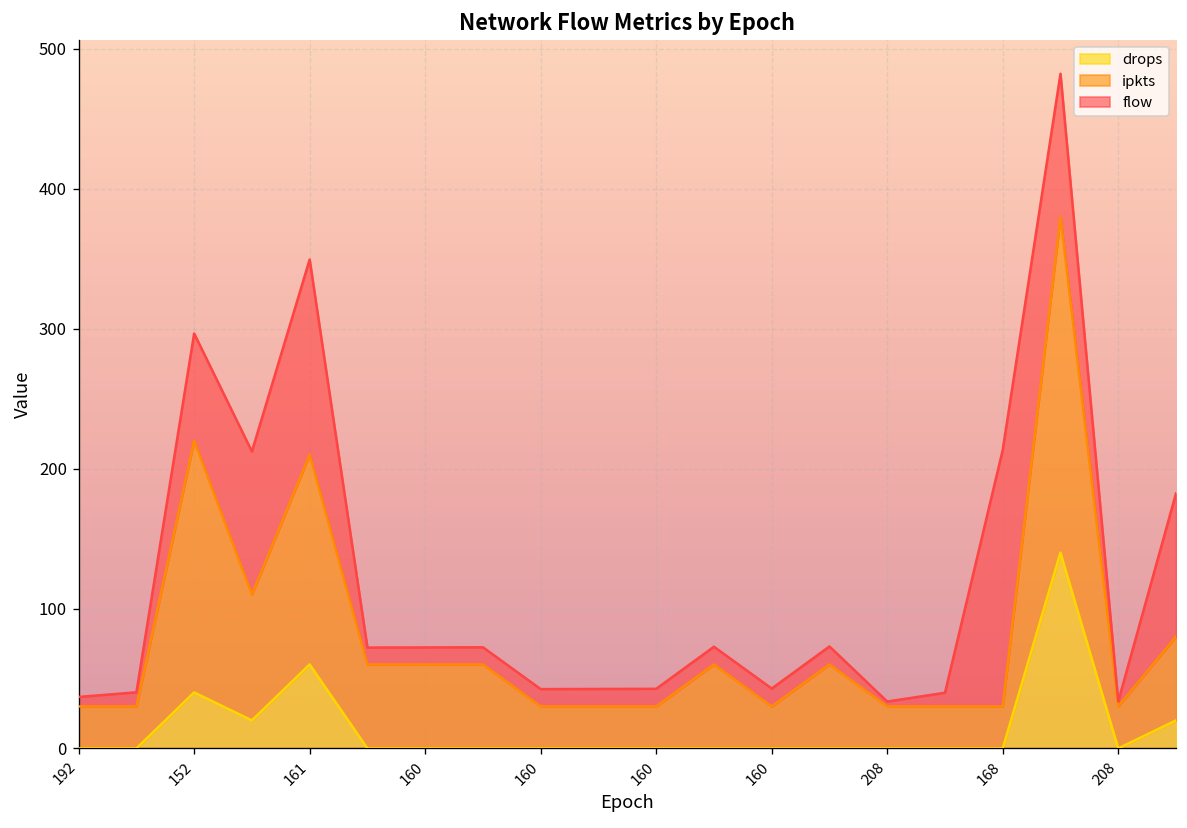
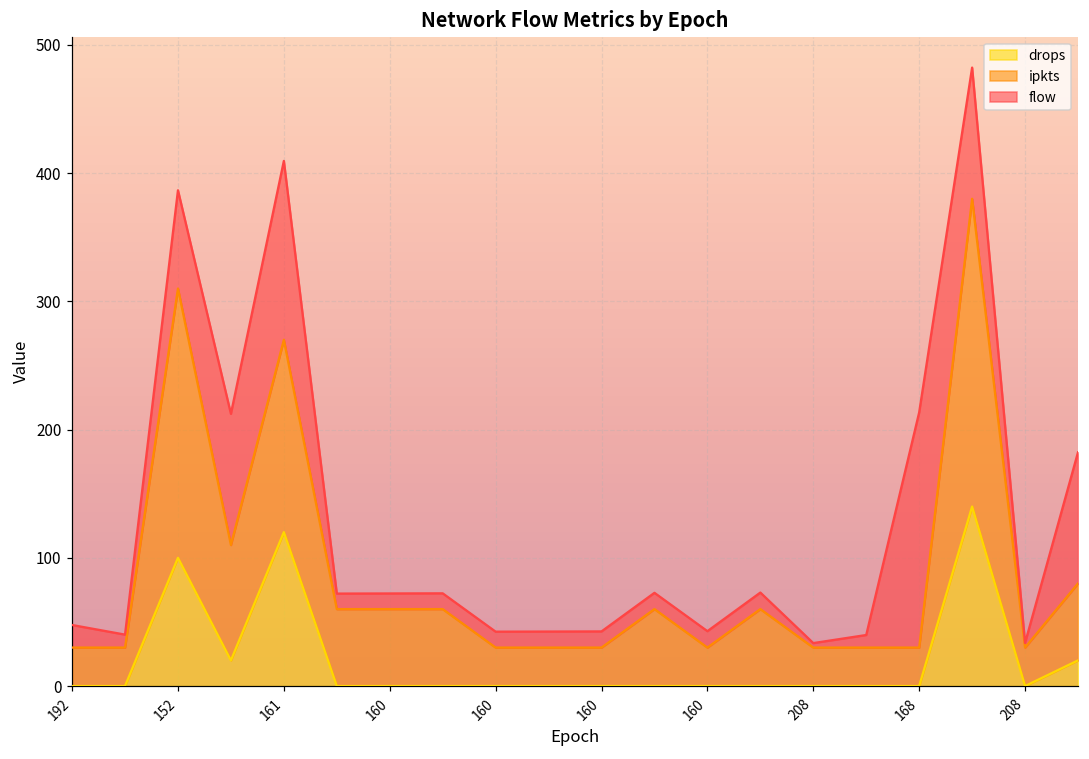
  {
    "drops": {
      "192": 0,
-     "152": 40,
-     "161": 60,
+     "152": 100,
+     "161": 120,
      "168": 0
    },
    "ipkts": {
      "192": 30,
-     "152": 180,
+     "152": 210,
      "161": 150,
      "168": 30
    },
    "flow": {
-     "192": 7,
+     "192": 18,
      "152": 77,
      "161": 140,
      "168": 183
    }
  }
